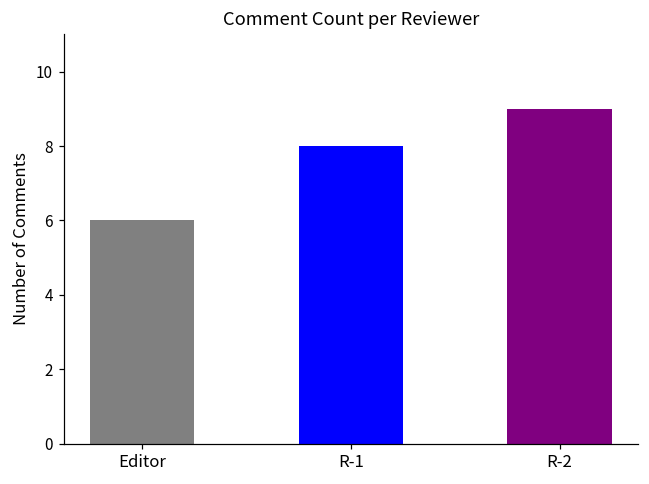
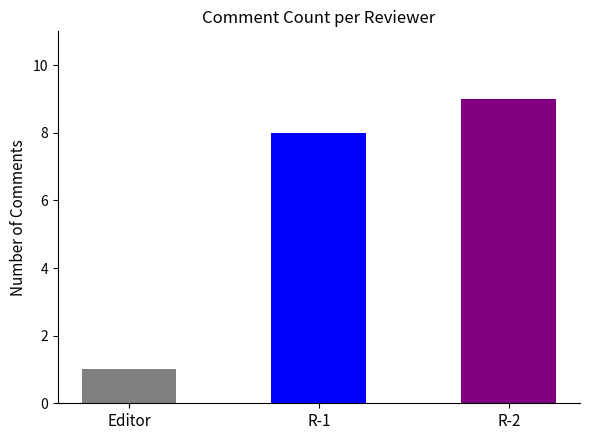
  {
-   "Editor": 6,
+   "Editor": 1,
    "R-1": 8,
    "R-2": 9
  }
